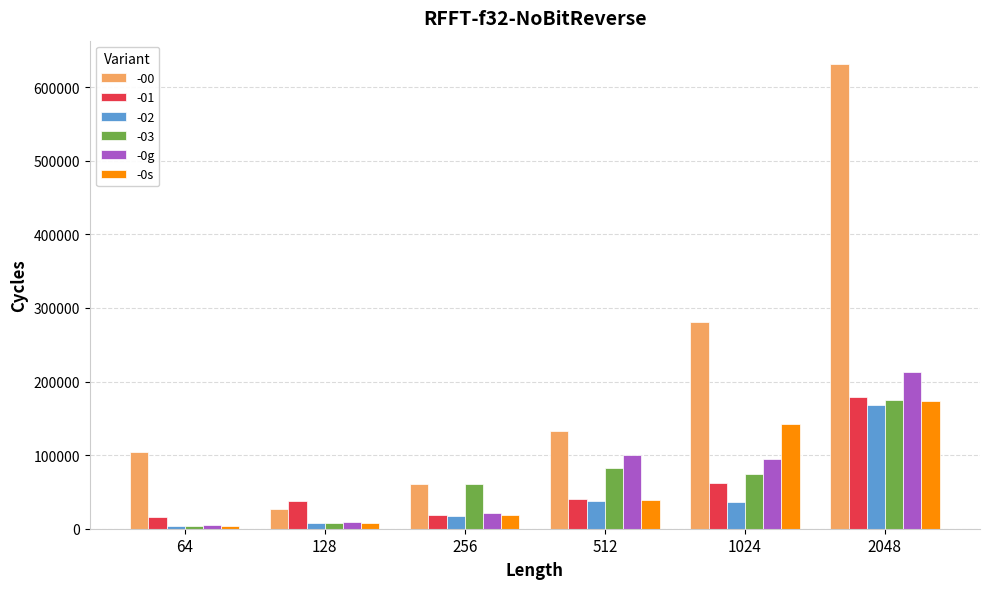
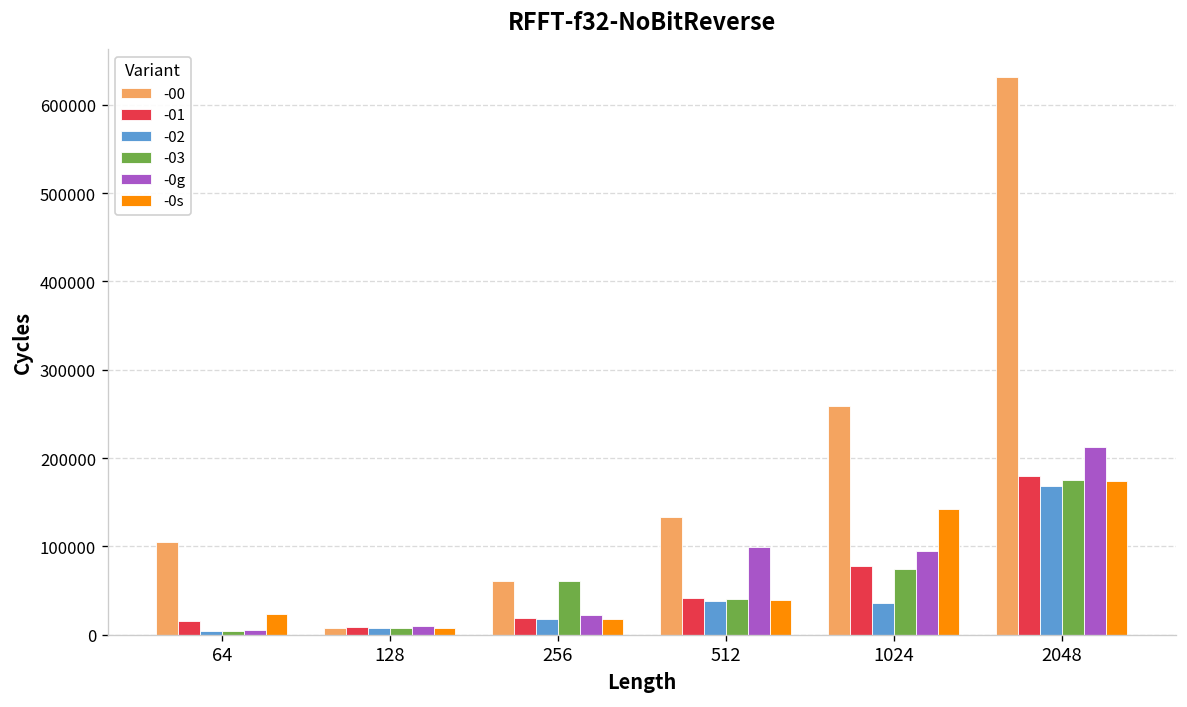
  {
    "-00": {
      "64": 100000,
-     "128": 30000,
+     "128": 10000,
      "256": 60000,
      "512": 130000,
-     "1024": 280000,
+     "1024": 260000,
      "2048": 630000
    },
    "-01": {
      "64": 20000,
-     "128": 40000,
+     "128": 10000,
      "256": 20000,
      "512": 40000,
-     "1024": 60000,
+     "1024": 80000,
      "2048": 180000
    },
    "-02": {
      "64": 0,
      "128": 10000,
      "256": 20000,
      "512": 40000,
      "1024": 40000,
      "2048": 170000
    },
    "-03": {
      "64": 0,
      "128": 10000,
      "256": 60000,
-     "512": 80000,
+     "512": 40000,
      "1024": 70000,
      "2048": 170000
    },
    "-0g": {
      "64": 0,
      "128": 10000,
      "256": 20000,
      "512": 100000,
      "1024": 90000,
      "2048": 210000
    },
    "-0s": {
-     "64": 0,
+     "64": 20000,
      "128": 10000,
      "256": 20000,
      "512": 40000,
      "1024": 140000,
      "2048": 170000
    }
  }
